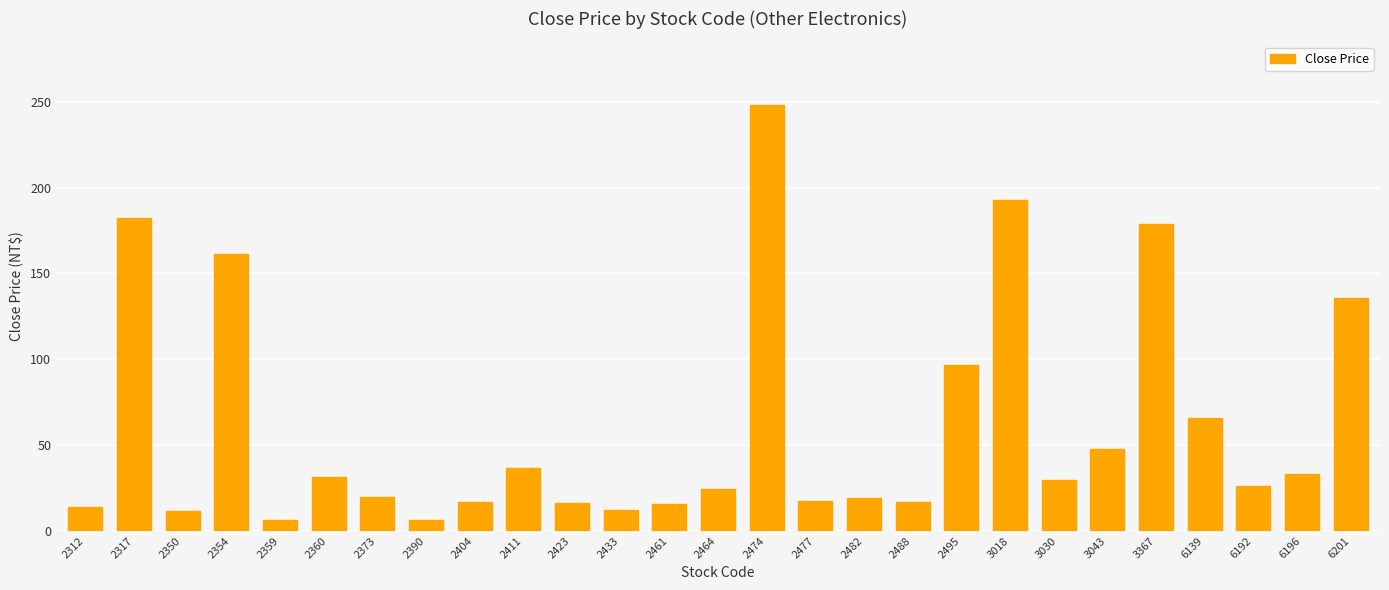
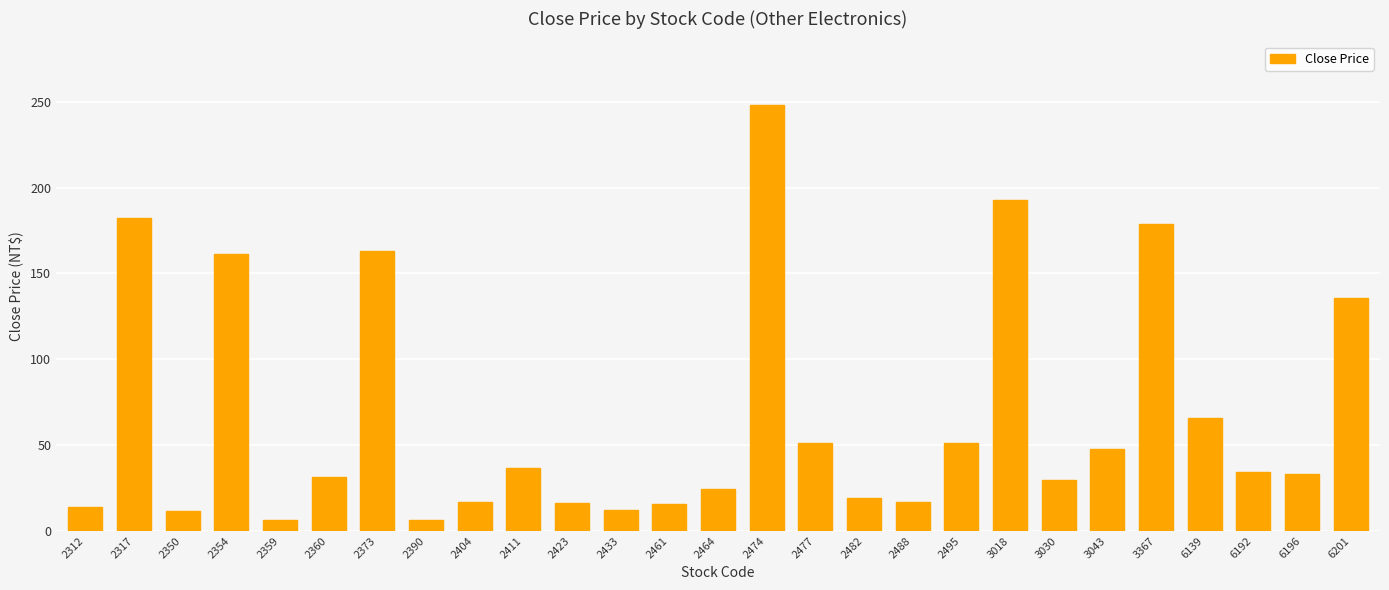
  {
    "2312": 14,
    "2317": 182,
    "2350": 12,
    "2354": 162,
    "2359": 6,
    "2360": 31,
-   "2373": 19,
+   "2373": 163,
    "2390": 7,
    "2404": 17,
    "2411": 37,
    "2423": 16,
    "2433": 12,
    "2461": 15,
    "2464": 25,
    "2474": 248,
-   "2477": 17,
+   "2477": 51,
    "2482": 19,
    "2488": 17,
-   "2495": 96,
+   "2495": 51,
    "3018": 193,
    "3030": 30,
    "3043": 48,
    "3367": 179,
    "6139": 66,
-   "6192": 26,
+   "6192": 34,
    "6196": 33,
    "6201": 136
  }
